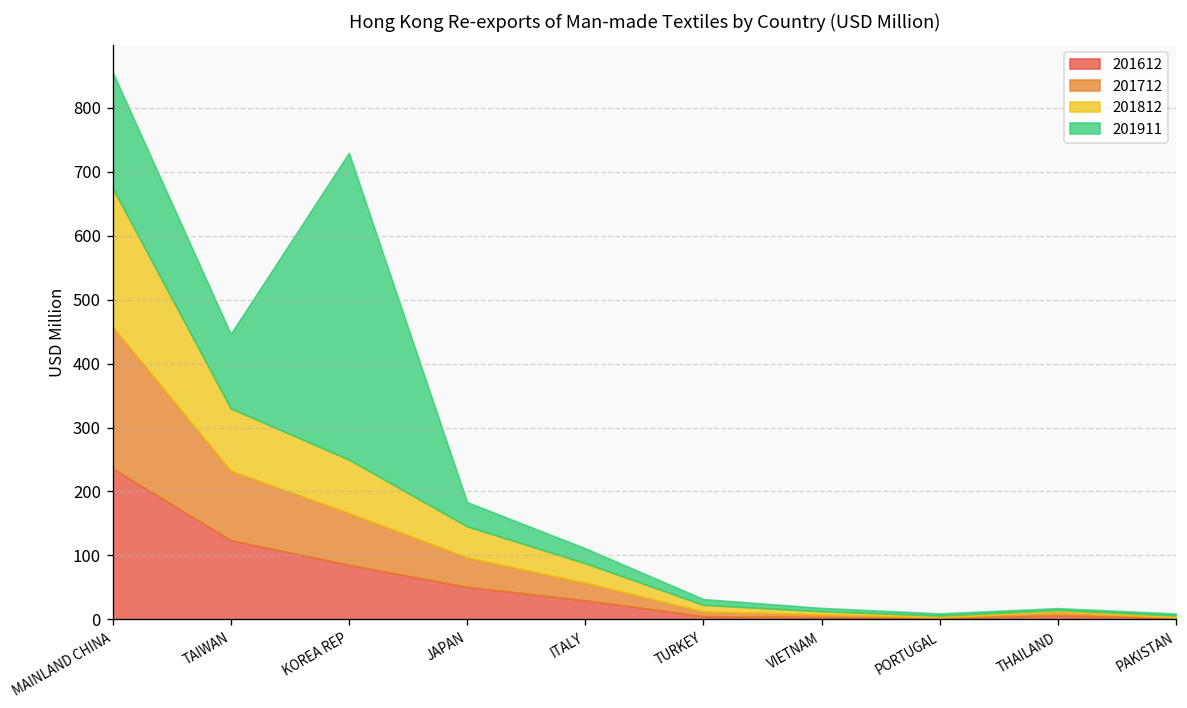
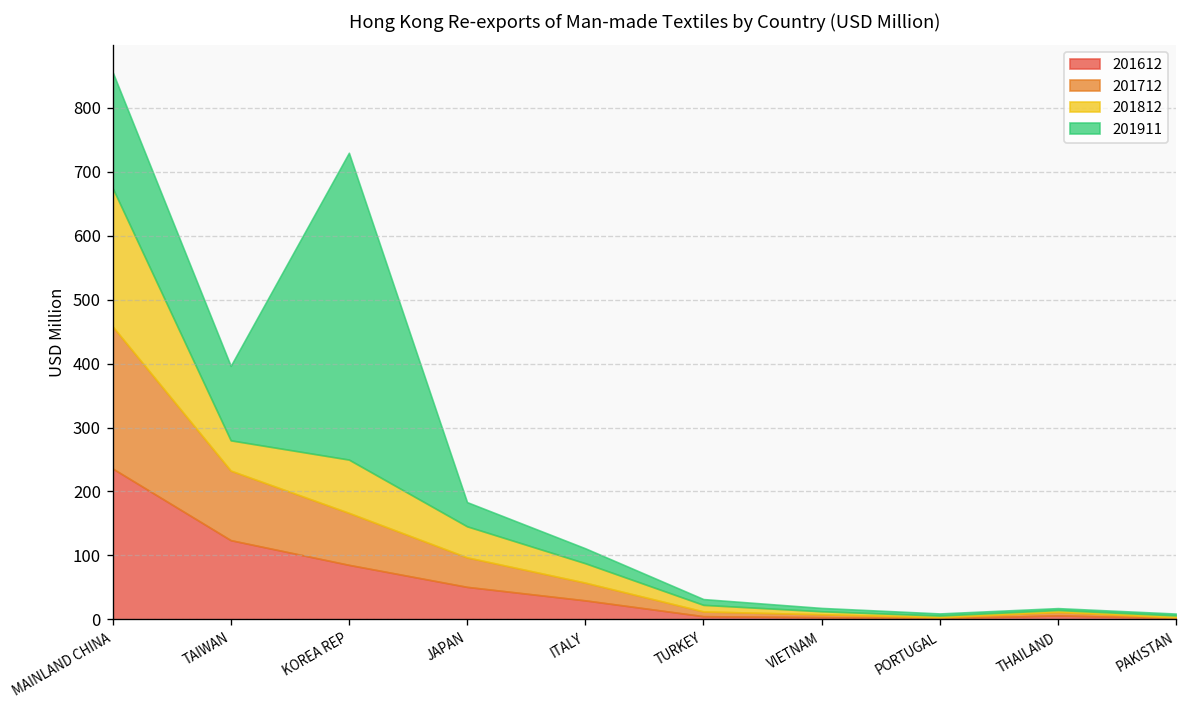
  {
    "201812": {
      "MAINLAND CHINA": 220,
-     "TAIWAN": 100,
+     "TAIWAN": 50,
      "KOREA REP": 80,
      "JAPAN": 50,
      "ITALY": 30,
      "TURKEY": 10
    },
    "201911": {
      "MAINLAND CHINA": 180,
      "TAIWAN": 120,
      "KOREA REP": 480,
      "JAPAN": 40,
      "ITALY": 20,
      "TURKEY": 10,
      "VIETNAM": 10
    }
  }
